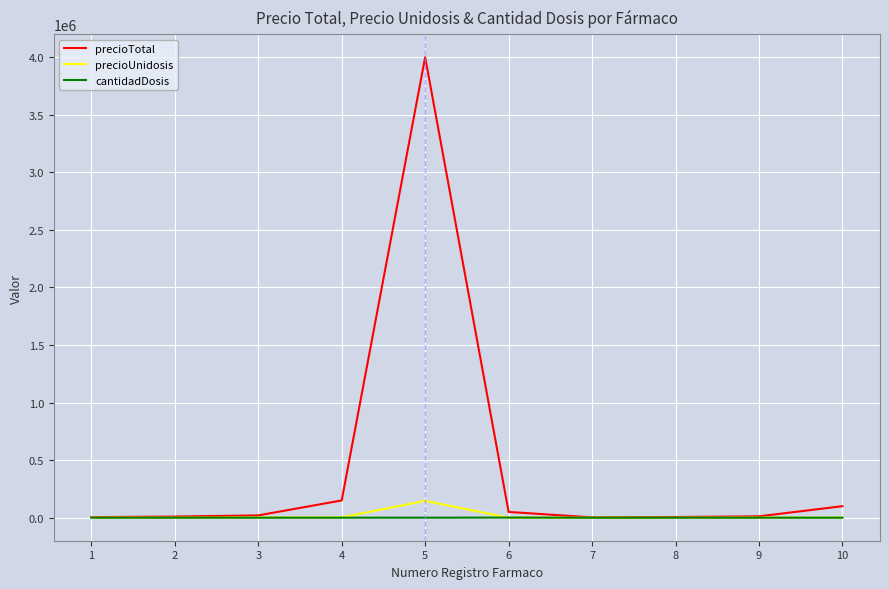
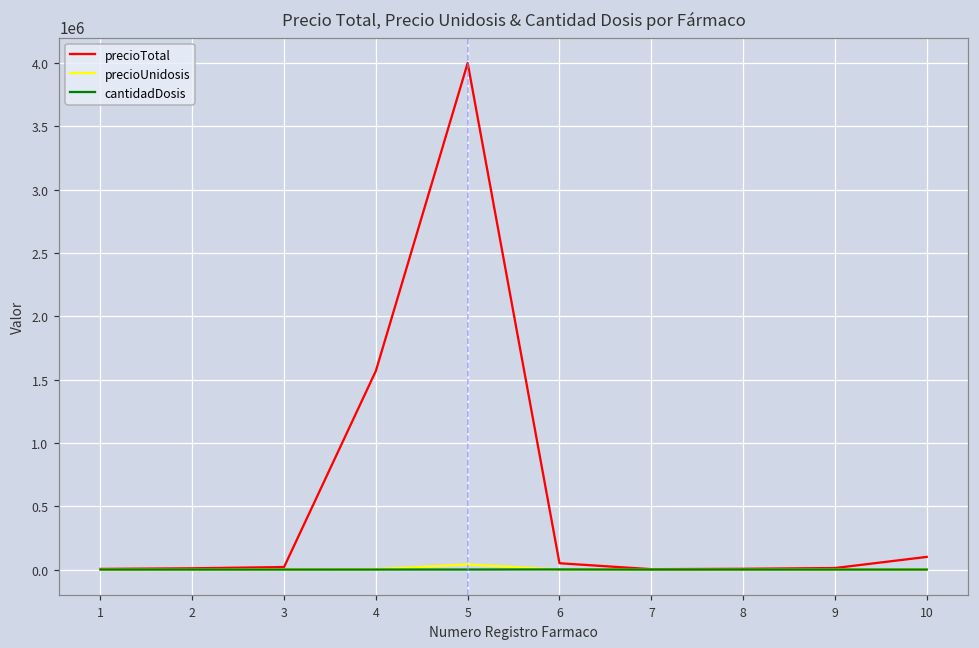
  {
    "precioTotal": {
-     "4": 150000,
+     "4": 1570000,
      "5": 4000000,
      "6": 50000,
      "10": 100000
    },
    "precioUnidosis": {
-     "5": 150000
+     "5": 40000
    },
    "cantidadDosis": {
      "5": 0
    }
  }
